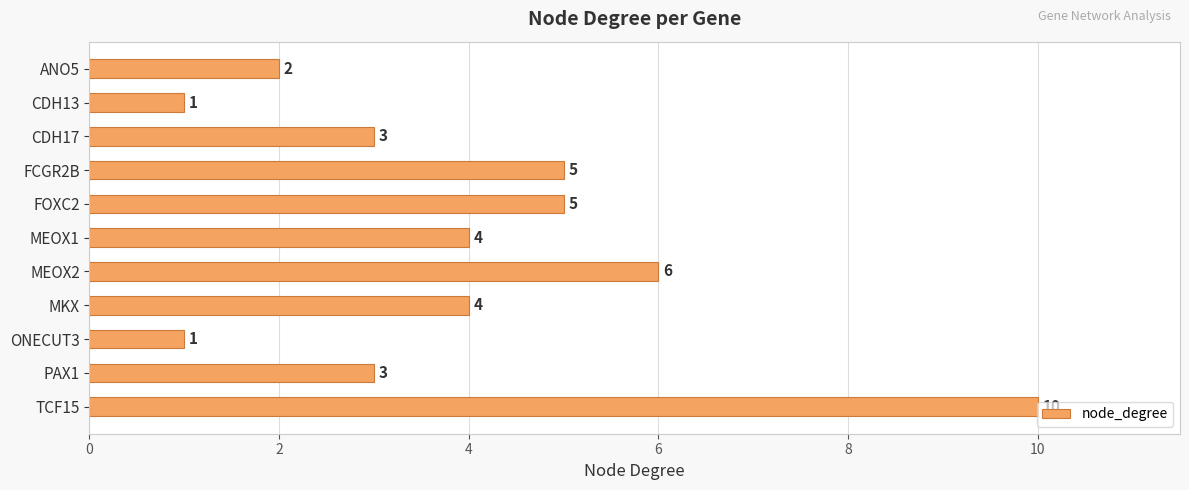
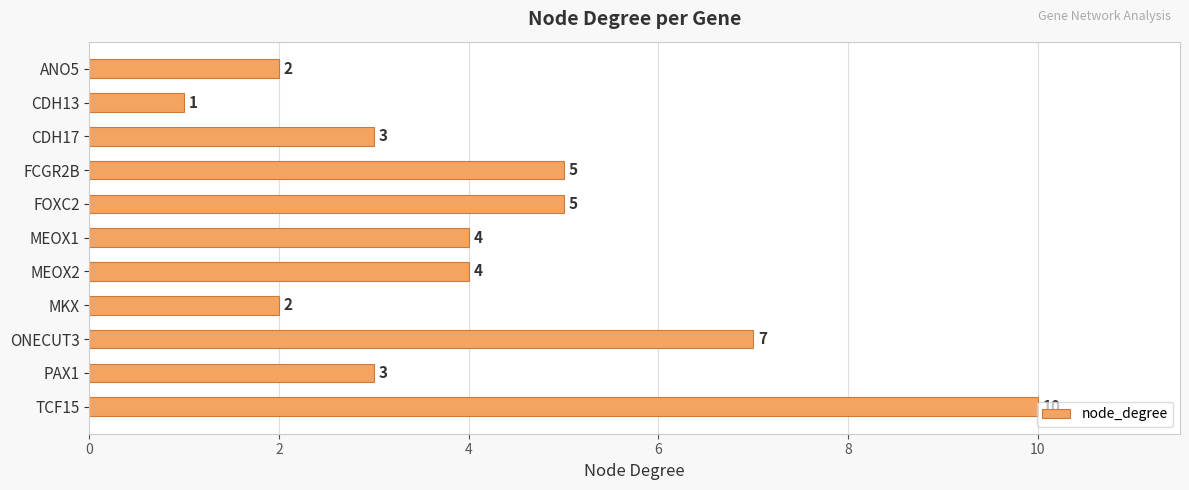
  {
    "ANO5": 2,
    "CDH13": 1,
    "CDH17": 3,
    "FCGR2B": 5,
    "FOXC2": 5,
    "MEOX1": 4,
-   "MEOX2": 6,
-   "MKX": 4,
-   "ONECUT3": 1,
+   "MEOX2": 4,
+   "MKX": 2,
+   "ONECUT3": 7,
    "PAX1": 3
  }
